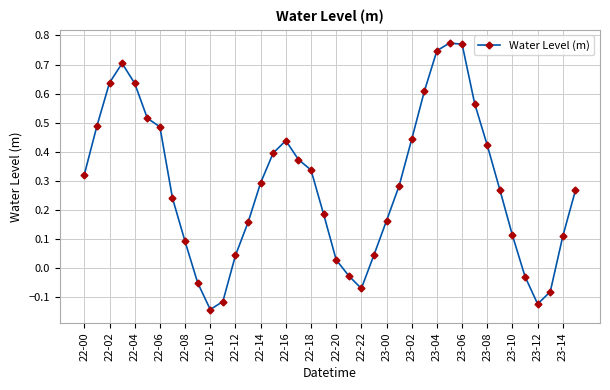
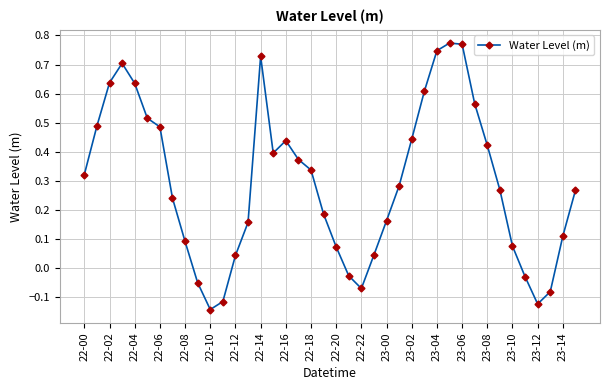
  {
    "22-00": 0.32,
    "22-02": 0.64,
    "22-04": 0.64,
    "22-06": 0.49,
    "22-08": 0.09,
    "22-10": -0.14,
    "22-12": 0.04,
-   "22-14": 0.29,
+   "22-14": 0.73,
    "22-16": 0.44,
    "22-18": 0.34,
-   "22-20": 0.03,
+   "22-20": 0.07,
    "22-22": -0.07,
    "23-00": 0.16,
    "23-02": 0.44,
    "23-04": 0.75,
    "23-06": 0.77,
    "23-08": 0.42,
-   "23-10": 0.11,
+   "23-10": 0.07,
    "23-12": -0.12,
    "23-14": 0.11
  }
